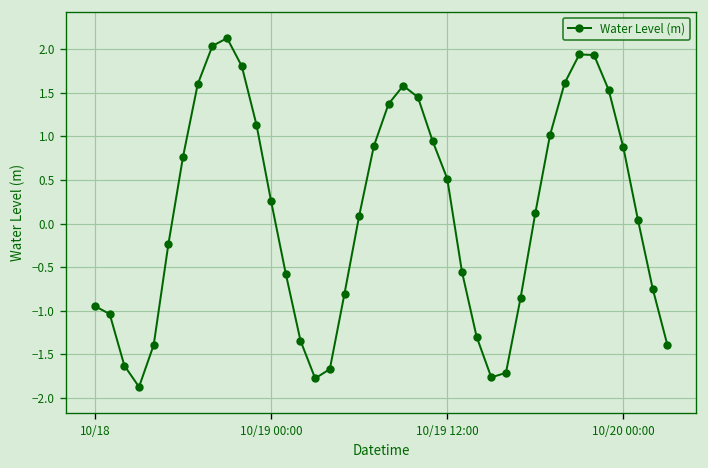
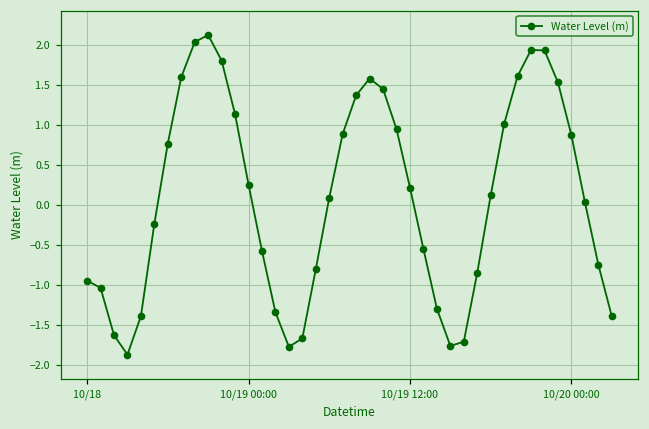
  {
    "10/18": -0.9,
    "10/19 00:00": 0.3,
-   "10/19 12:00": 0.5,
+   "10/19 12:00": 0.2,
    "10/20 00:00": 0.9
  }
